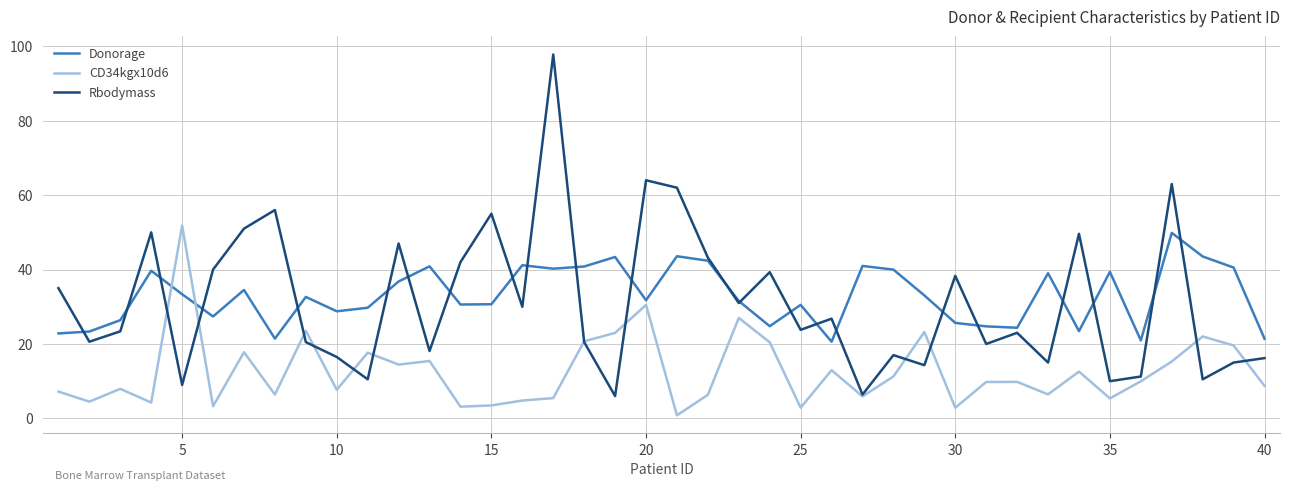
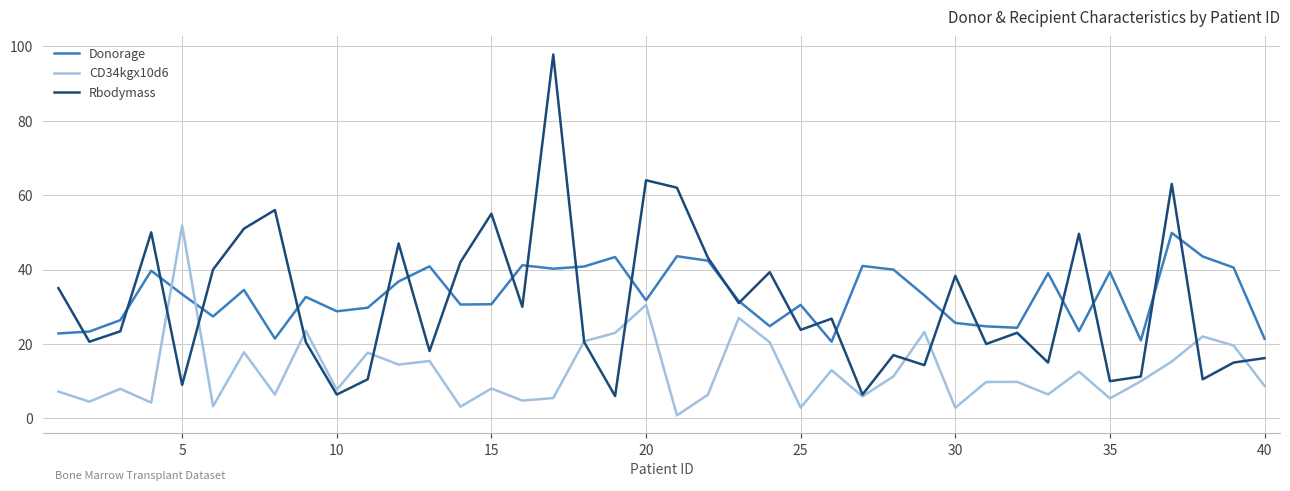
  {
    "Donorage": {
      "5": 33,
      "10": 29,
      "15": 31,
      "20": 32,
      "25": 31,
      "30": 26,
      "35": 39,
      "40": 21
    },
    "CD34kgx10d6": {
      "5": 52,
      "10": 8,
-     "15": 3,
+     "15": 8,
      "20": 31,
      "25": 3,
      "30": 3,
      "35": 5,
      "40": 9
    },
    "Rbodymass": {
      "5": 9,
-     "10": 17,
+     "10": 6,
      "15": 55,
      "20": 64,
      "25": 24,
      "30": 38,
      "35": 10,
      "40": 16
    }
  }
